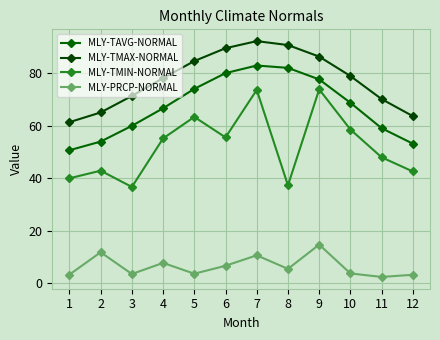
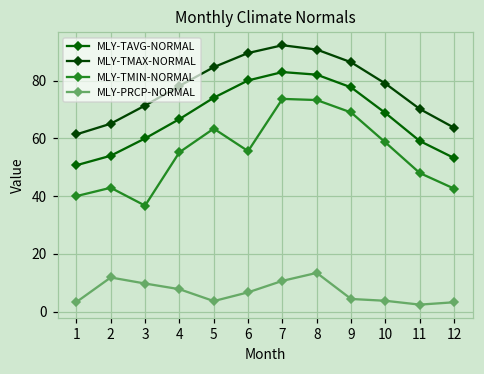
  {
    "MLY-TMIN-NORMAL": {
      "1": 40,
      "2": 43,
      "3": 37,
      "4": 55,
      "5": 63,
      "6": 56,
      "7": 74,
-     "8": 37,
-     "9": 74,
+     "8": 73,
+     "9": 69,
      "10": 59,
      "11": 48,
      "12": 43
    },
    "MLY-PRCP-NORMAL": {
      "1": 3,
      "2": 12,
-     "3": 4,
+     "3": 10,
      "4": 8,
      "5": 4,
      "6": 7,
      "7": 11,
-     "8": 5,
-     "9": 15,
+     "8": 13,
+     "9": 4,
      "10": 4,
      "11": 2,
      "12": 3
    }
  }
